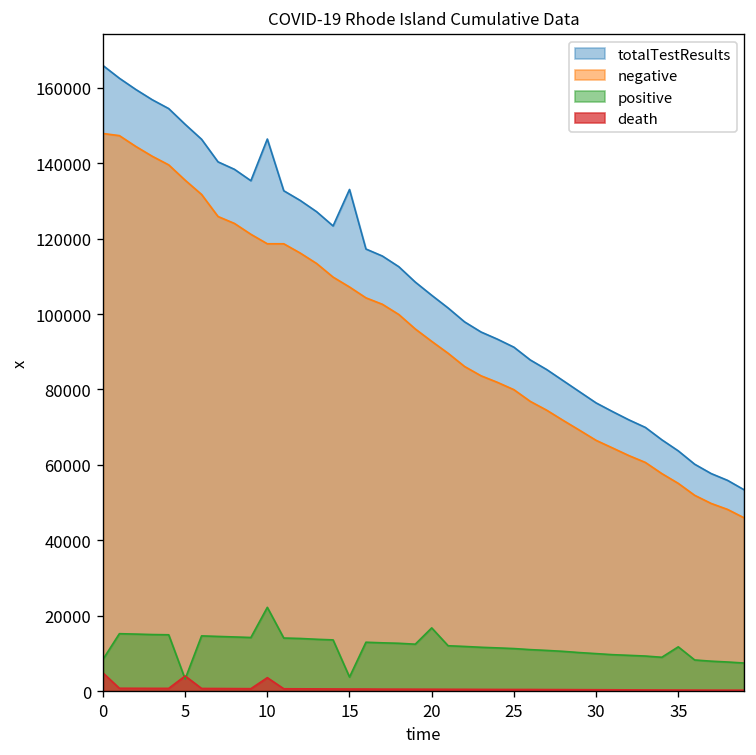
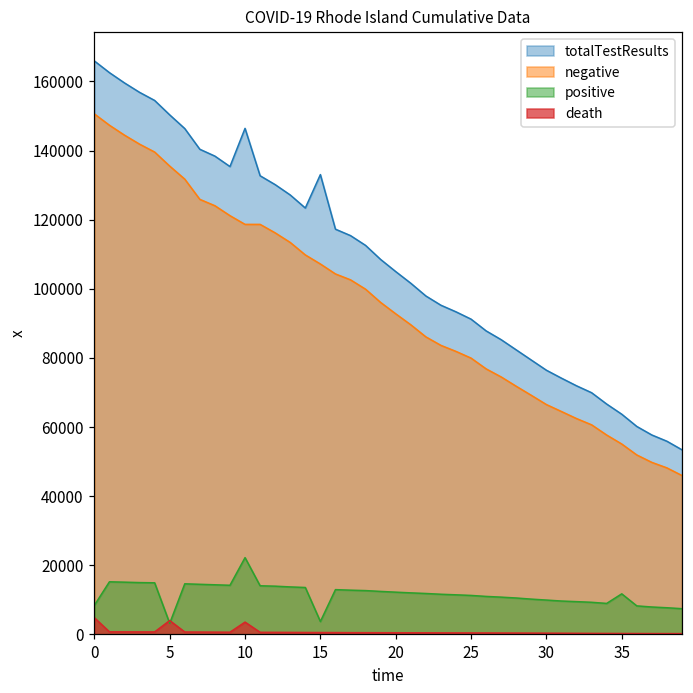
  {
    "totalTestResults": {
      "0": 166000,
      "5": 150000,
      "10": 146000,
      "15": 133000,
      "20": 105000,
      "25": 91000,
      "30": 76000,
      "35": 64000
    },
    "negative": {
-     "0": 148000,
+     "0": 151000,
      "5": 135000,
      "10": 119000,
      "15": 107000,
      "20": 93000,
      "25": 80000,
      "30": 67000,
      "35": 55000
    },
    "positive": {
      "0": 8000,
      "5": 3000,
      "10": 22000,
      "15": 4000,
-     "20": 17000,
+     "20": 12000,
      "25": 11000,
      "30": 10000,
      "35": 12000
    },
    "death": {
      "0": 5000,
      "5": 4000,
      "10": 4000,
      "15": 1000,
      "20": 0,
      "25": 0,
      "30": 0,
      "35": 0
    }
  }
